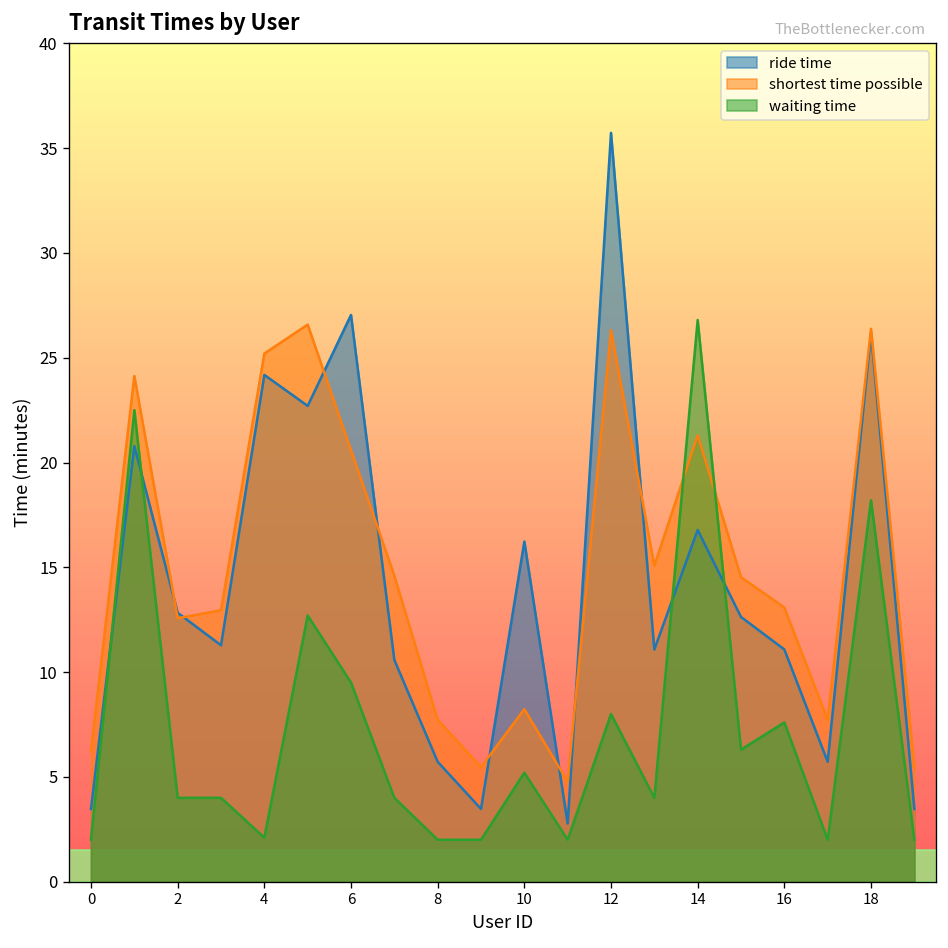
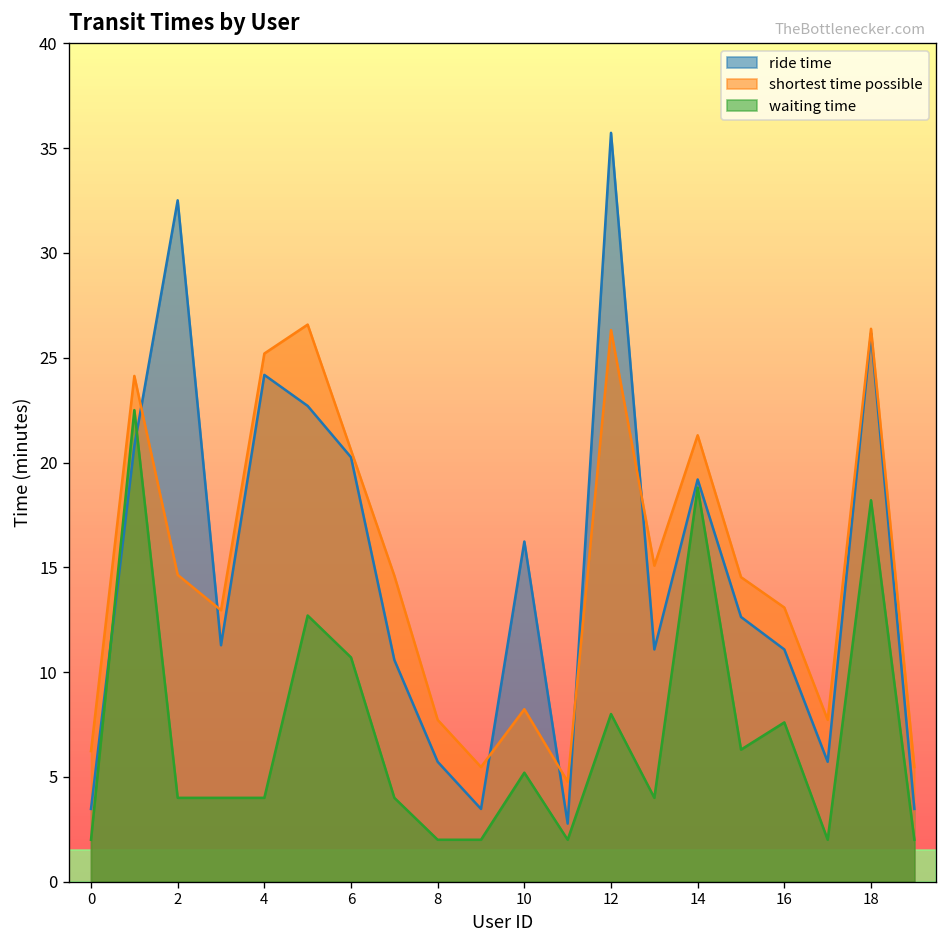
  {
    "ride time": {
      "0": 3.5,
-     "2": 12.8,
+     "2": 32.5,
      "4": 24.2,
-     "6": 27.0,
+     "6": 20.3,
      "8": 5.7,
      "10": 16.2,
      "12": 35.7,
-     "14": 16.8,
+     "14": 19.2,
      "16": 11.1,
      "18": 26.2
    },
    "shortest time possible": {
      "0": 6.2,
-     "2": 12.6,
+     "2": 14.6,
      "4": 25.2,
      "6": 20.6,
      "8": 7.7,
      "10": 8.2,
      "12": 26.3,
      "14": 21.3,
      "16": 13.1,
      "18": 26.4
    },
    "waiting time": {
      "0": 2.0,
      "2": 4.0,
-     "4": 2.1,
-     "6": 9.5,
+     "4": 4.0,
+     "6": 10.7,
      "8": 2.0,
      "10": 5.2,
      "12": 8.0,
-     "14": 26.8,
+     "14": 18.8,
      "16": 7.6,
      "18": 18.2
    }
  }
